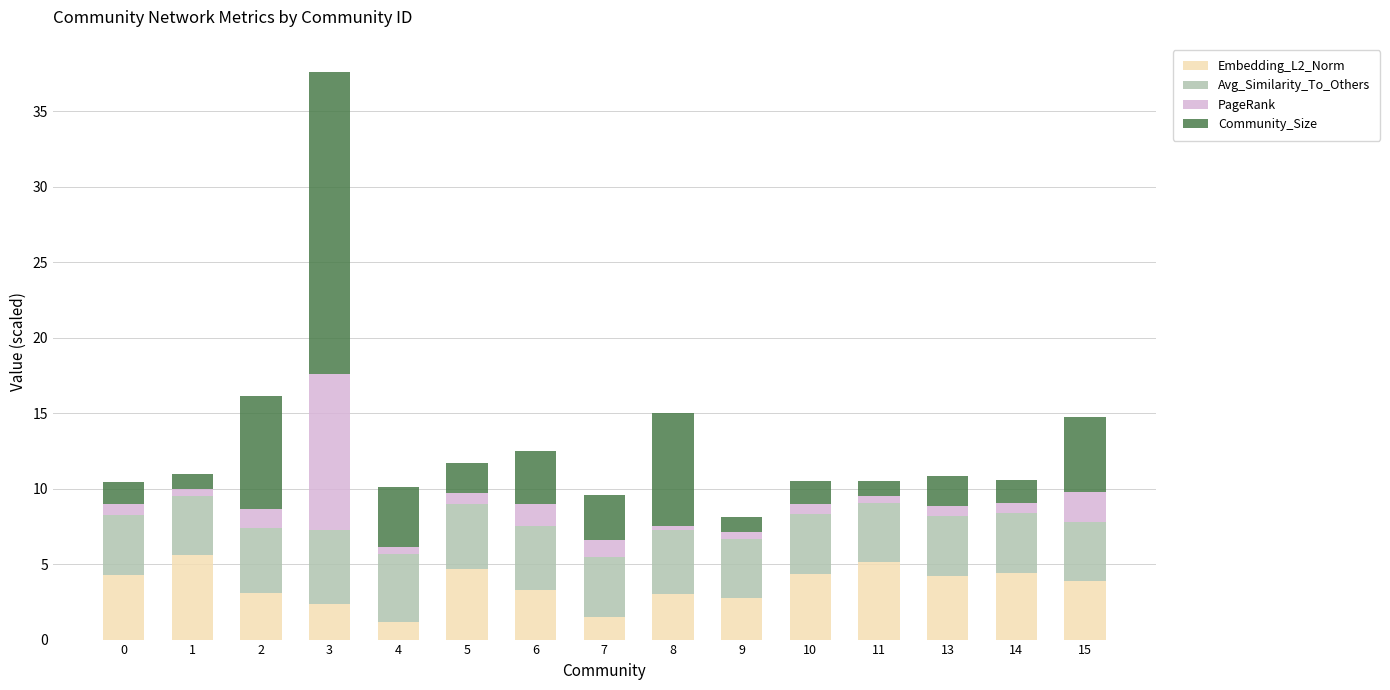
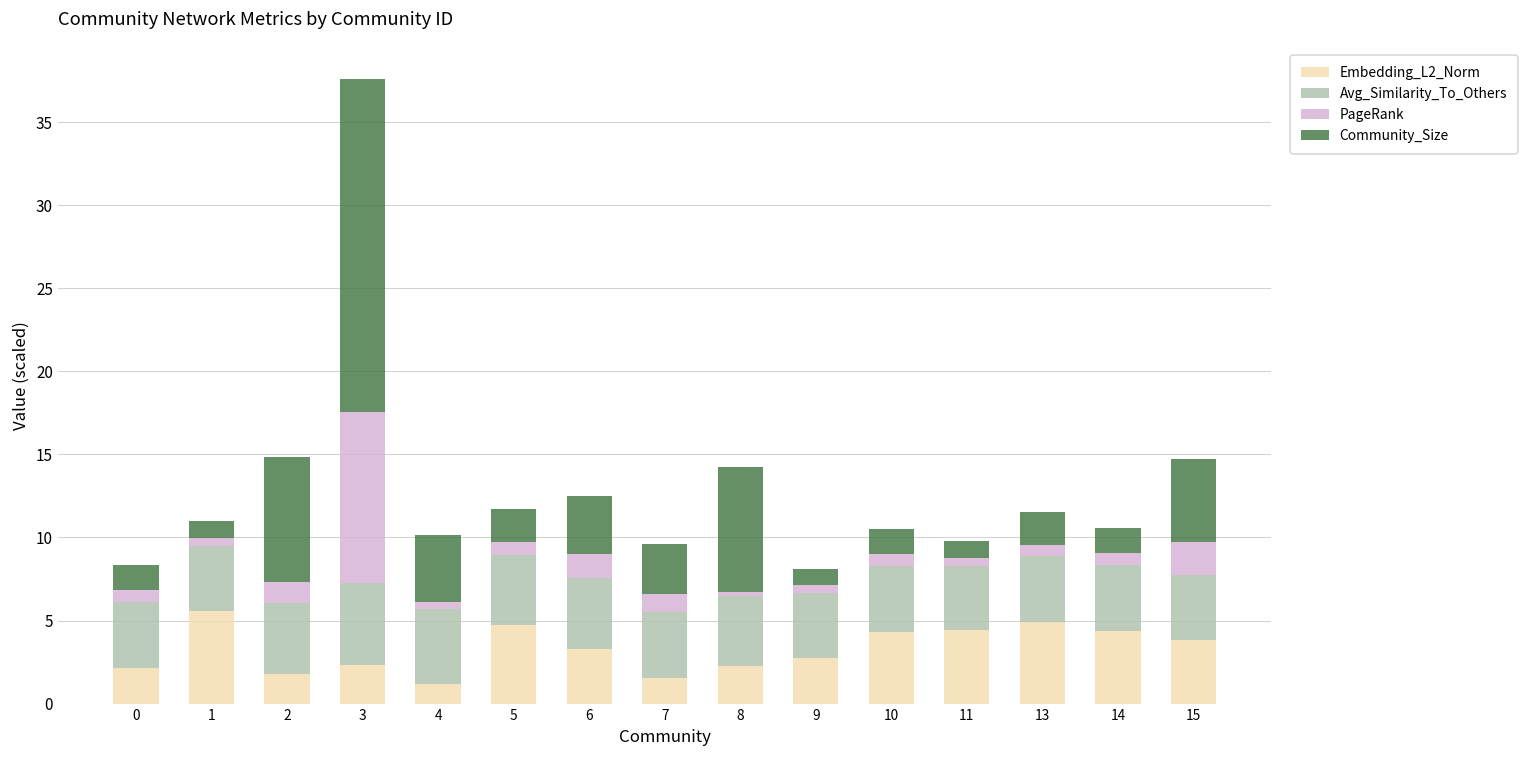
  {
    "Embedding_L2_Norm": {
-     "0": 4.3,
+     "0": 2.1,
      "1": 5.6,
-     "2": 3.1,
+     "2": 1.8,
      "3": 2.3,
      "4": 1.2,
      "5": 4.7,
      "6": 3.3,
      "7": 1.5,
-     "8": 3.0,
+     "8": 2.3,
      "9": 2.7,
      "10": 4.3,
-     "11": 5.2,
-     "13": 4.2,
+     "11": 4.4,
+     "13": 4.9,
      "14": 4.4,
      "15": 3.9
    },
    "Community_Size": {
      "0": 1.5,
      "1": 1.0,
      "2": 7.5,
      "3": 20.0,
      "4": 4.0,
      "5": 2.0,
      "6": 3.5,
      "7": 3.0,
      "8": 7.5,
      "9": 1.0,
      "10": 1.5,
      "11": 1.0,
      "13": 2.0,
      "14": 1.5,
      "15": 5.0
    }
  }
